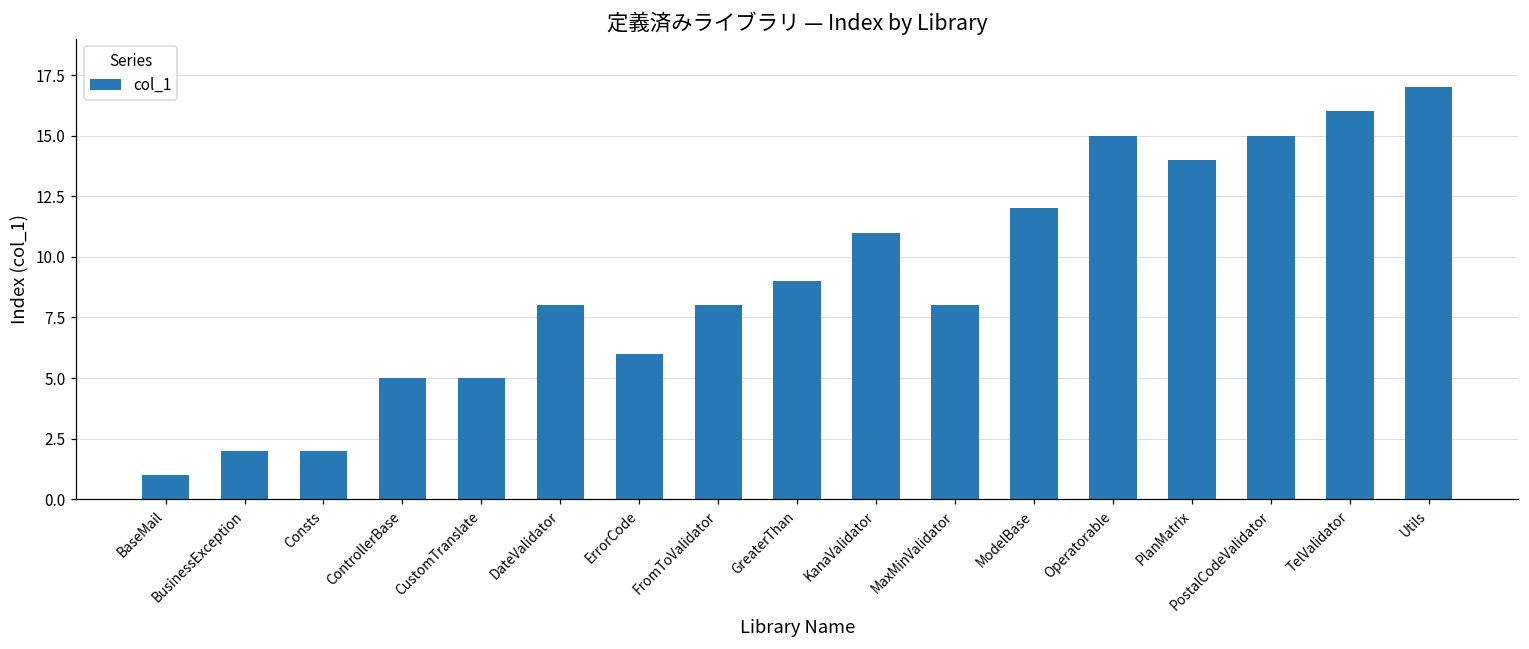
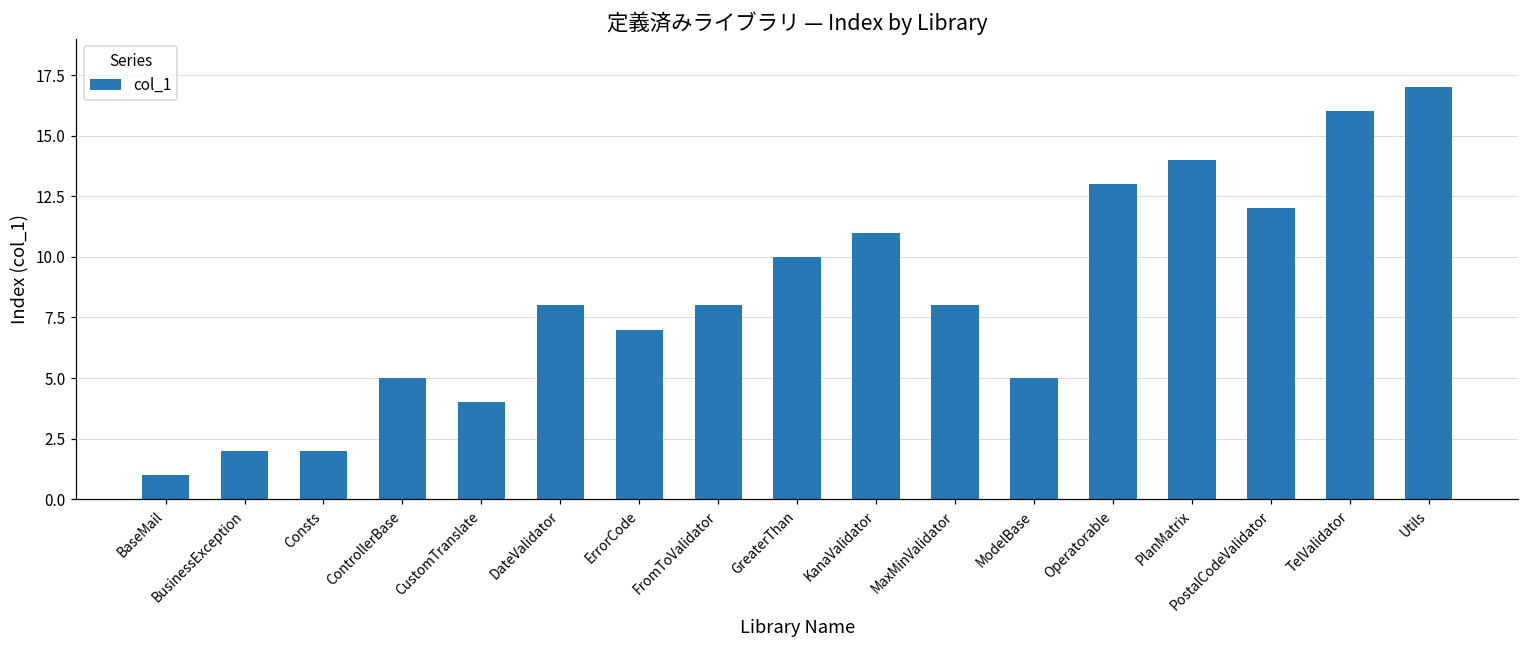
  {
    "BaseMail": 1,
    "BusinessException": 2,
    "Consts": 2,
    "ControllerBase": 5,
-   "CustomTranslate": 5,
+   "CustomTranslate": 4,
    "DateValidator": 8,
-   "ErrorCode": 6,
+   "ErrorCode": 7,
    "FromToValidator": 8,
-   "GreaterThan": 9,
+   "GreaterThan": 10,
    "KanaValidator": 11,
    "MaxMinValidator": 8,
-   "ModelBase": 12,
-   "Operatorable": 15,
+   "ModelBase": 5,
+   "Operatorable": 13,
    "PlanMatrix": 14,
-   "PostalCodeValidator": 15,
+   "PostalCodeValidator": 12,
    "TelValidator": 16,
    "Utils": 17
  }
